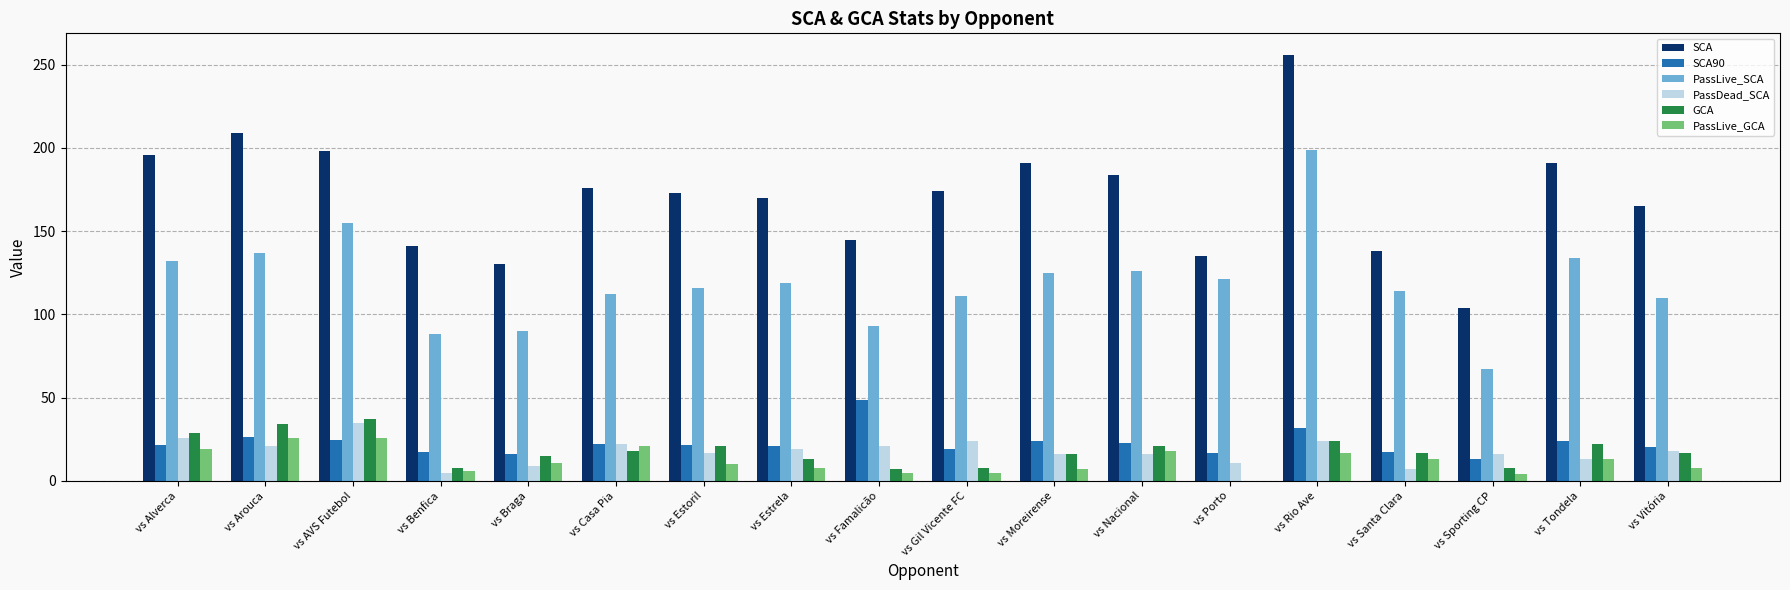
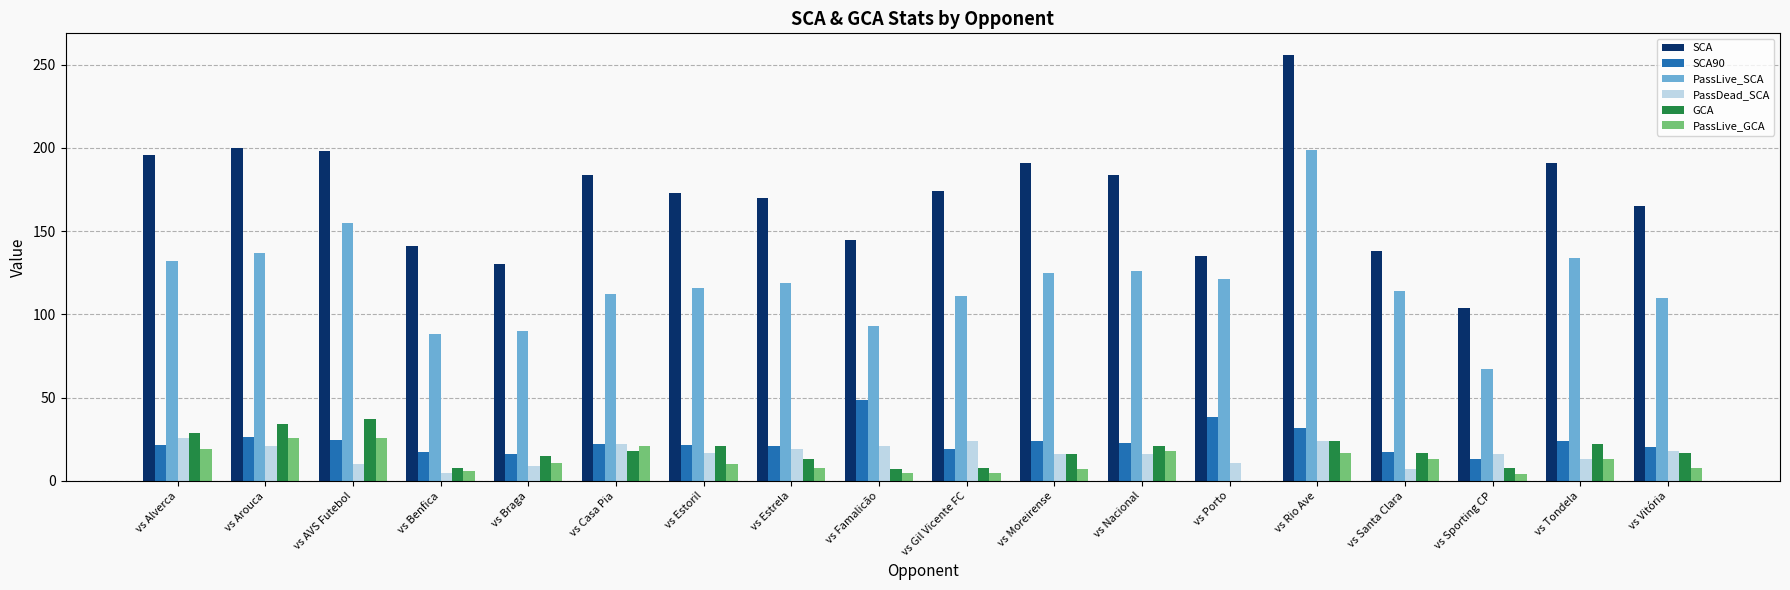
  {
    "SCA": {
      "vs Alverca": 196,
-     "vs Arouca": 209,
+     "vs Arouca": 200,
      "vs AVS Futebol": 198,
      "vs Benfica": 141,
      "vs Braga": 130,
-     "vs Casa Pia": 176,
+     "vs Casa Pia": 184,
      "vs Estoril": 173,
      "vs Estrela": 170,
      "vs Famalicão": 145,
      "vs Gil Vicente FC": 174,
      "vs Moreirense": 191,
      "vs Nacional": 184,
      "vs Porto": 135,
      "vs Rio Ave": 256,
      "vs Santa Clara": 138,
      "vs Sporting CP": 104,
      "vs Tondela": 191,
      "vs Vitória": 165
    },
    "SCA90": {
      "vs Alverca": 22,
      "vs Arouca": 26,
      "vs AVS Futebol": 25,
      "vs Benfica": 18,
      "vs Braga": 16,
      "vs Casa Pia": 22,
      "vs Estoril": 22,
      "vs Estrela": 21,
      "vs Famalicão": 49,
      "vs Gil Vicente FC": 19,
      "vs Moreirense": 24,
      "vs Nacional": 23,
-     "vs Porto": 17,
+     "vs Porto": 38,
      "vs Rio Ave": 32,
      "vs Santa Clara": 17,
      "vs Sporting CP": 13,
      "vs Tondela": 24,
      "vs Vitória": 21
    },
    "PassLive_SCA": {
      "vs Alverca": 132,
      "vs Arouca": 137,
      "vs AVS Futebol": 155,
      "vs Benfica": 88,
      "vs Braga": 90,
      "vs Casa Pia": 112,
      "vs Estoril": 116,
      "vs Estrela": 119,
      "vs Famalicão": 93,
      "vs Gil Vicente FC": 111,
      "vs Moreirense": 125,
      "vs Nacional": 126,
      "vs Porto": 121,
      "vs Rio Ave": 199,
      "vs Santa Clara": 114,
      "vs Sporting CP": 67,
      "vs Tondela": 134,
      "vs Vitória": 110
    },
    "PassDead_SCA": {
      "vs Alverca": 26,
      "vs Arouca": 21,
-     "vs AVS Futebol": 35,
+     "vs AVS Futebol": 10,
      "vs Benfica": 5,
      "vs Braga": 9,
      "vs Casa Pia": 22,
      "vs Estoril": 17,
      "vs Estrela": 19,
      "vs Famalicão": 21,
      "vs Gil Vicente FC": 24,
      "vs Moreirense": 16,
      "vs Nacional": 16,
      "vs Porto": 11,
      "vs Rio Ave": 24,
      "vs Santa Clara": 7,
      "vs Sporting CP": 16,
      "vs Tondela": 13,
      "vs Vitória": 18
    },
    "GCA": {
      "vs Alverca": 29,
      "vs Arouca": 34,
      "vs AVS Futebol": 37,
      "vs Benfica": 8,
      "vs Braga": 15,
      "vs Casa Pia": 18,
      "vs Estoril": 21,
      "vs Estrela": 13,
      "vs Famalicão": 7,
      "vs Gil Vicente FC": 8,
      "vs Moreirense": 16,
      "vs Nacional": 21,
      "vs Porto": 0,
      "vs Rio Ave": 24,
      "vs Santa Clara": 17,
      "vs Sporting CP": 8,
      "vs Tondela": 22,
      "vs Vitória": 17
    },
    "PassLive_GCA": {
      "vs Alverca": 19,
      "vs Arouca": 26,
      "vs AVS Futebol": 26,
      "vs Benfica": 6,
      "vs Braga": 11,
      "vs Casa Pia": 21,
      "vs Estoril": 10,
      "vs Estrela": 8,
      "vs Famalicão": 5,
      "vs Gil Vicente FC": 5,
      "vs Moreirense": 7,
      "vs Nacional": 18,
      "vs Porto": 0,
      "vs Rio Ave": 17,
      "vs Santa Clara": 13,
      "vs Sporting CP": 4,
      "vs Tondela": 13,
      "vs Vitória": 8
    }
  }
